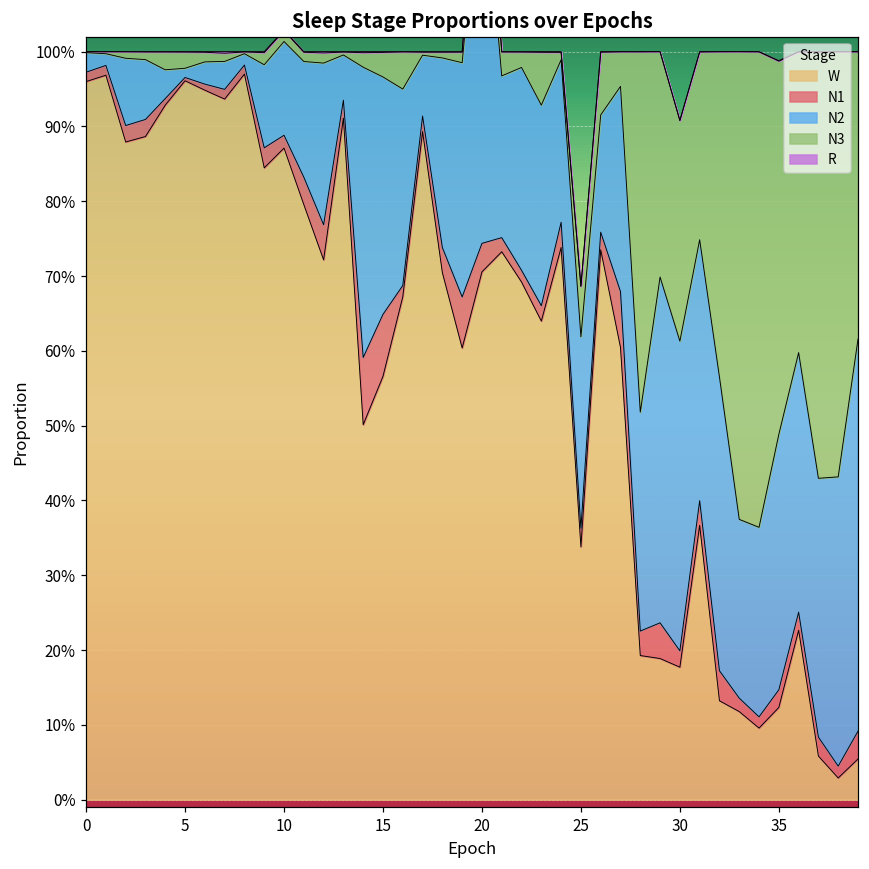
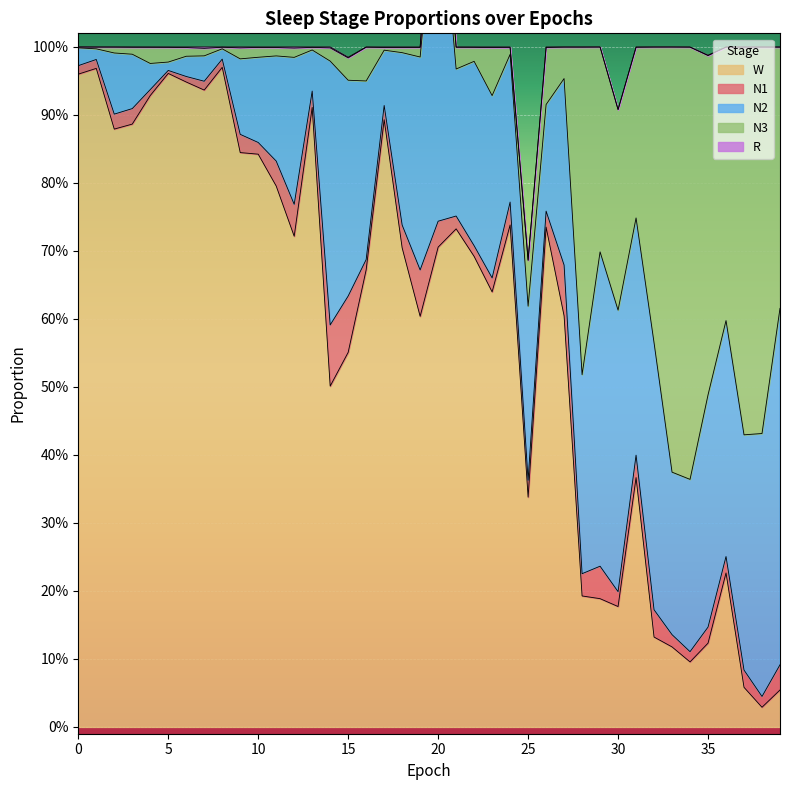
  {
    "W": {
      "0": "96%",
      "5": "96%",
-     "10": "87%",
-     "15": "57%",
+     "10": "84%",
+     "15": "55%",
      "20": "71%",
      "25": "34%",
      "30": "18%",
      "35": "12%"
    },
    "N1": {
      "0": "1%",
      "5": "0%",
      "10": "2%",
      "15": "8%",
      "20": "4%",
      "25": "2%",
      "30": "2%",
      "35": "2%"
    },
    "N2": {
      "5": "1%",
      "10": "13%",
      "15": "32%",
      "25": "26%",
      "30": "41%",
      "35": "34%"
    }
  }
